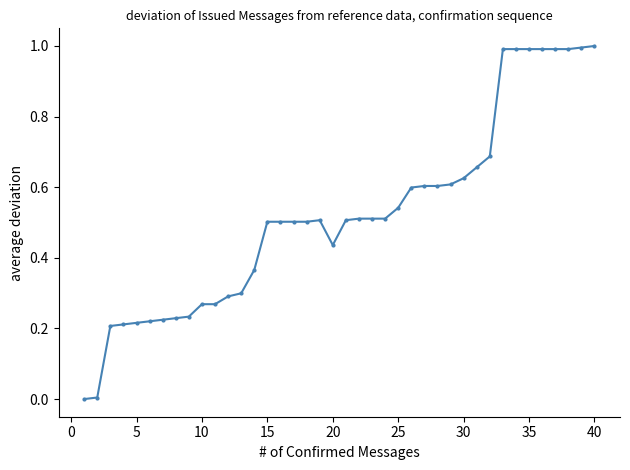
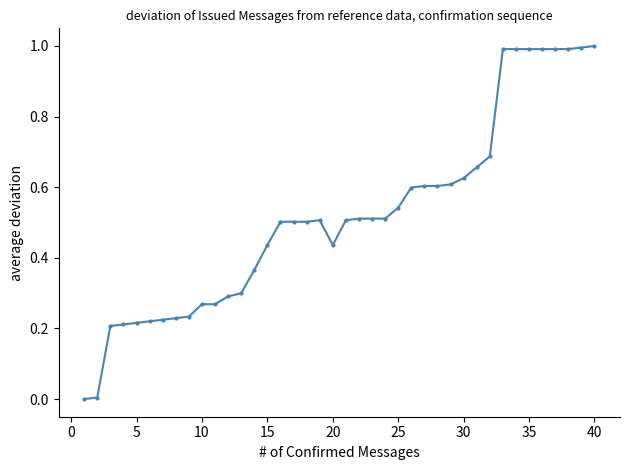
  {
    "5": 0.22,
    "10": 0.27,
-   "15": 0.50,
+   "15": 0.44,
    "20": 0.44,
    "25": 0.54,
    "30": 0.63,
    "35": 0.99,
    "40": 1.00
  }
